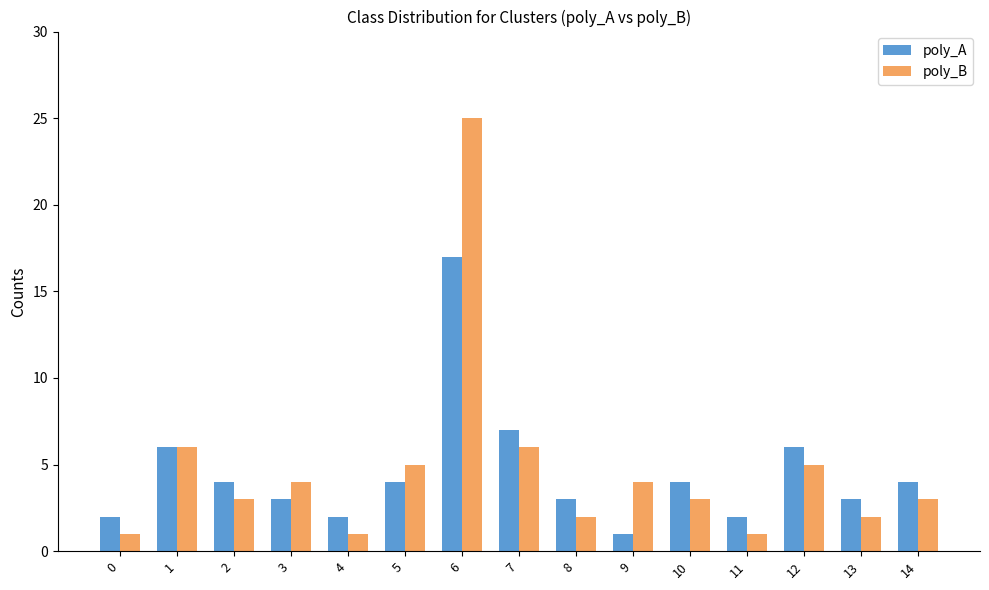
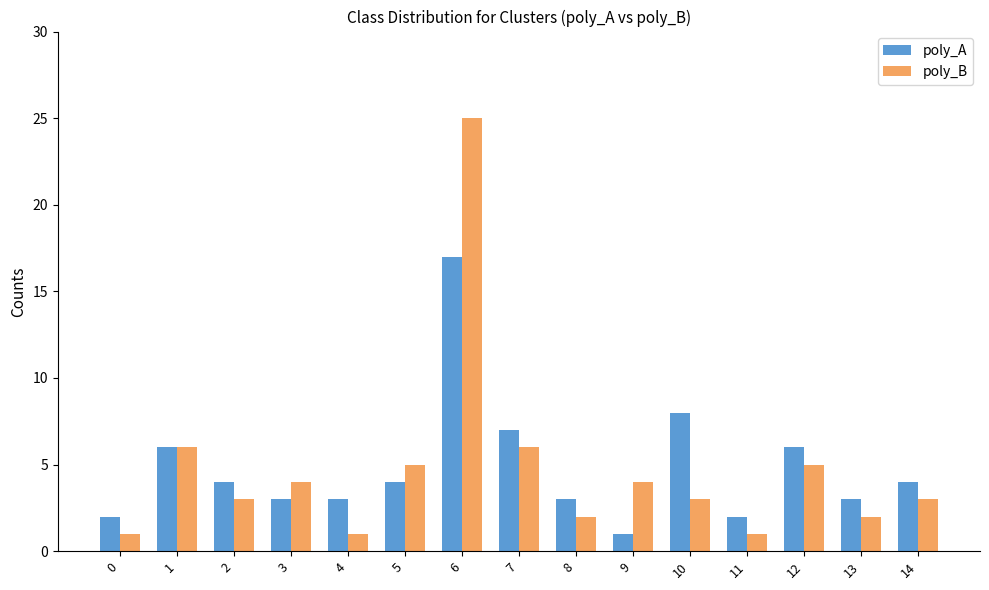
  {
    "poly_A": {
      "0": 2,
      "1": 6,
      "2": 4,
      "3": 3,
-     "4": 2,
+     "4": 3,
      "5": 4,
      "6": 17,
      "7": 7,
      "8": 3,
      "9": 1,
-     "10": 4,
+     "10": 8,
      "11": 2,
      "12": 6,
      "13": 3,
      "14": 4
    },
    "poly_B": {
      "0": 1,
      "1": 6,
      "2": 3,
      "3": 4,
      "4": 1,
      "5": 5,
      "6": 25,
      "7": 6,
      "8": 2,
      "9": 4,
      "10": 3,
      "11": 1,
      "12": 5,
      "13": 2,
      "14": 3
    }
  }
